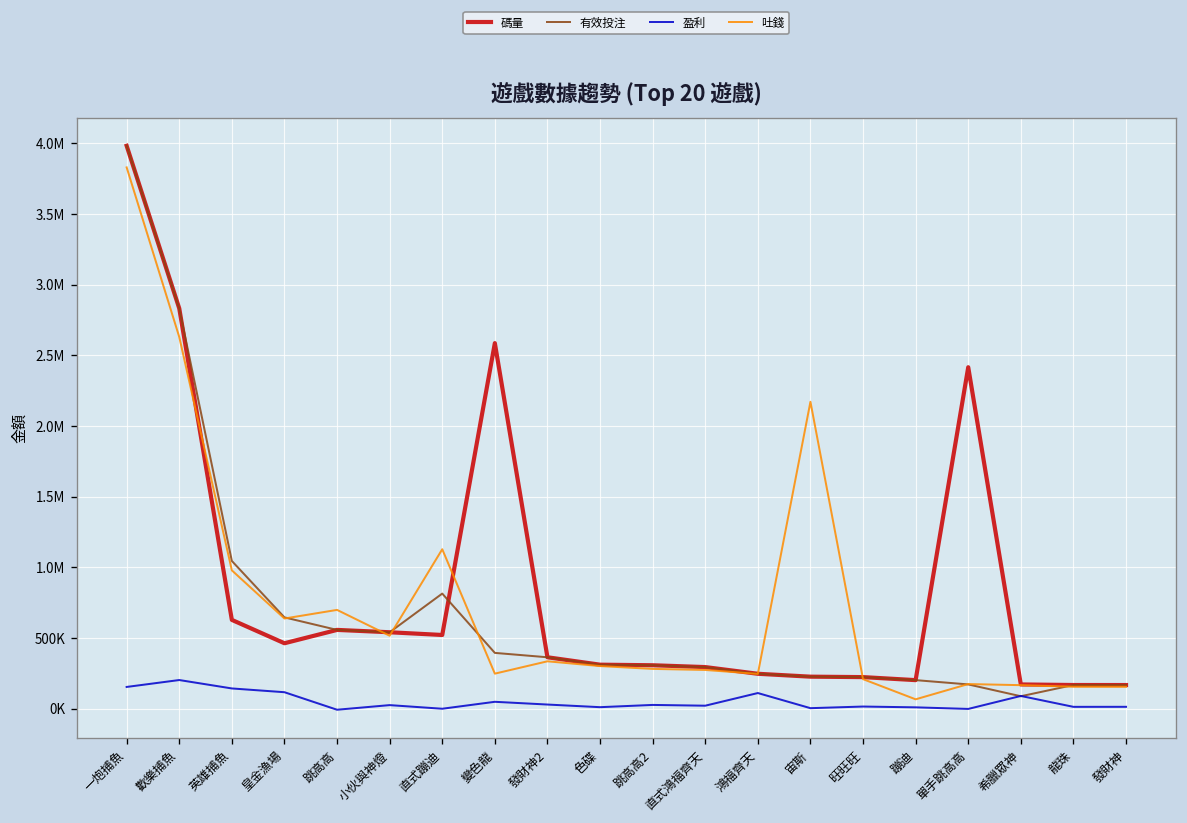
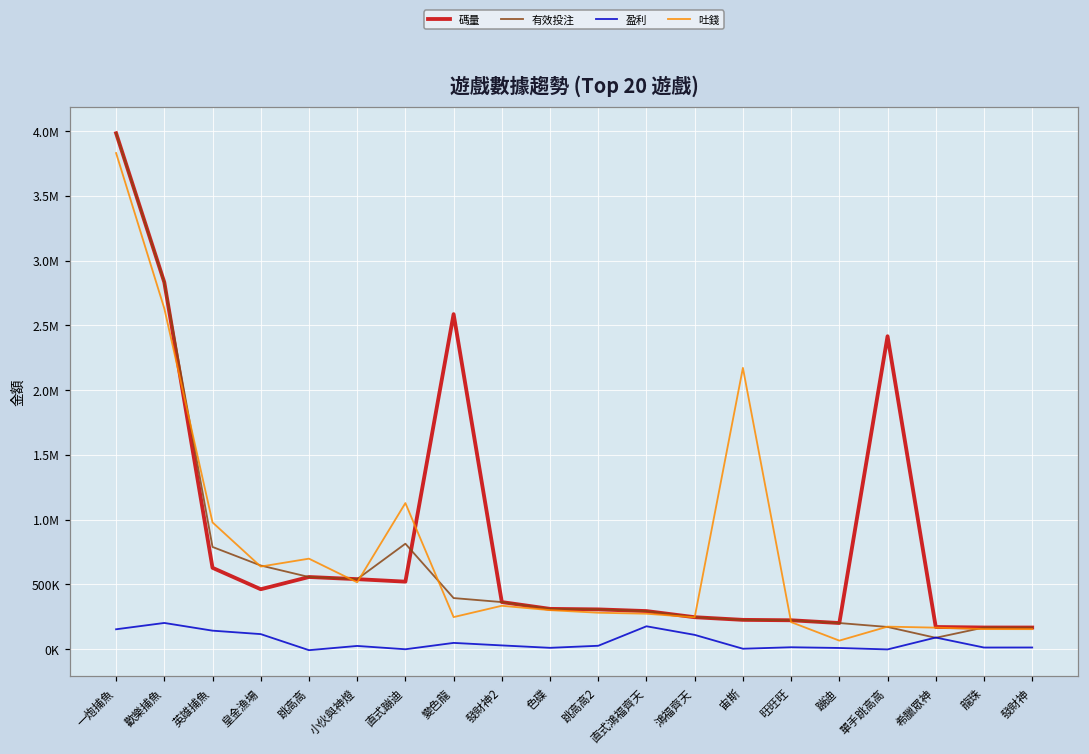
  {
    "碼量": {
      "英雄捕魚": 630000,
      "皇金漁場": 460000,
      "直式蹦迪": 520000,
      "變色龍": 2590000,
      "單手跳高高": 2420000
    },
    "有效投注": {
-     "英雄捕魚": 1040000,
+     "英雄捕魚": 790000,
      "直式蹦迪": 810000,
      "變色龍": 390000
    },
    "盈利": {
      "一炮捕魚": 150000,
      "歡樂捕魚": 200000,
      "英雄捕魚": 140000,
      "皇金漁場": 120000,
      "跳高高": -10000,
      "小伙與神燈": 20000,
      "直式蹦迪": 0,
      "變色龍": 50000,
      "發財神2": 30000,
      "色碟": 10000,
      "跳高高2": 30000,
-     "直式鴻福齊天": 20000,
+     "直式鴻福齊天": 180000,
      "鴻福齊天": 110000,
      "宙斯": 0,
      "旺旺旺": 10000,
      "蹦迪": 10000,
      "單手跳高高": 0,
      "龍珠": 10000,
      "發財神": 10000
    },
    "吐錢": {
      "一炮捕魚": 3830000,
      "歡樂捕魚": 2630000,
      "英雄捕魚": 980000,
      "跳高高": 700000,
      "小伙與神燈": 520000,
      "直式蹦迪": 1130000,
      "變色龍": 250000,
      "發財神2": 330000,
      "跳高高2": 280000,
      "宙斯": 2170000,
      "蹦迪": 70000
    }
  }
